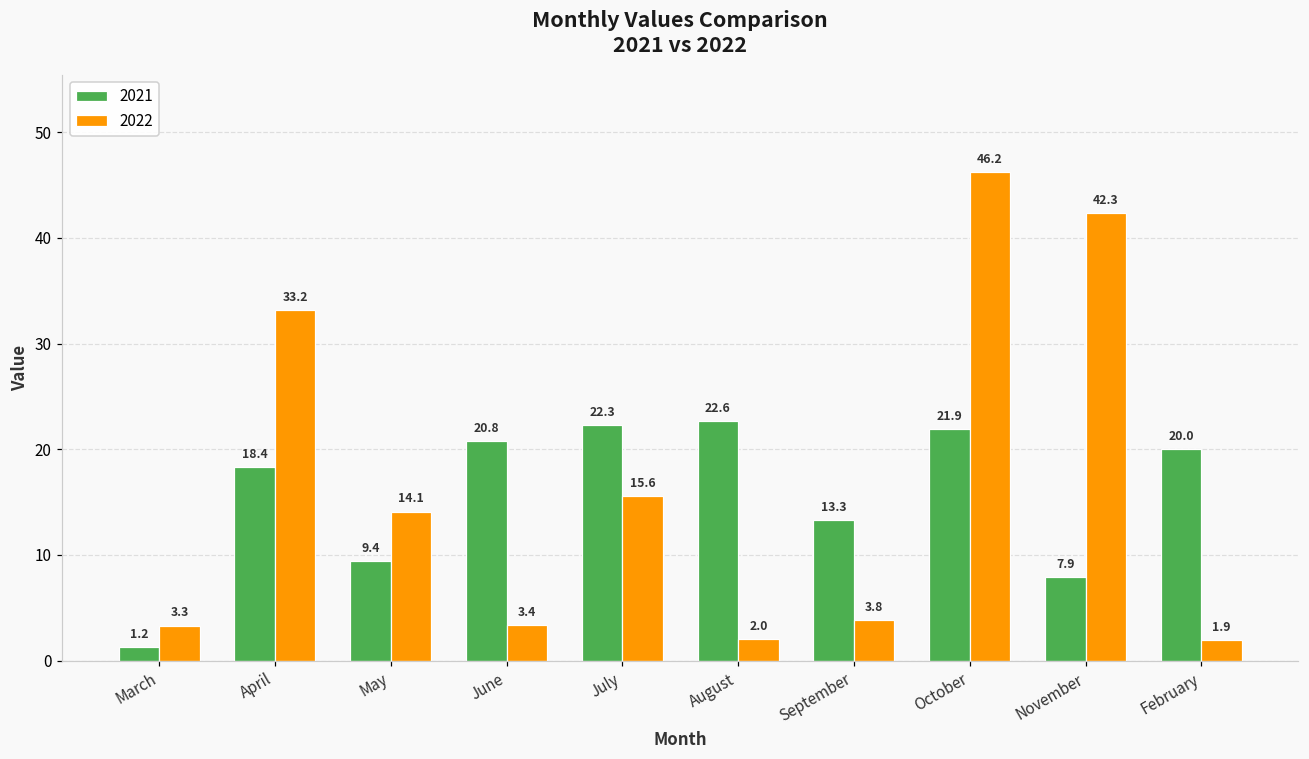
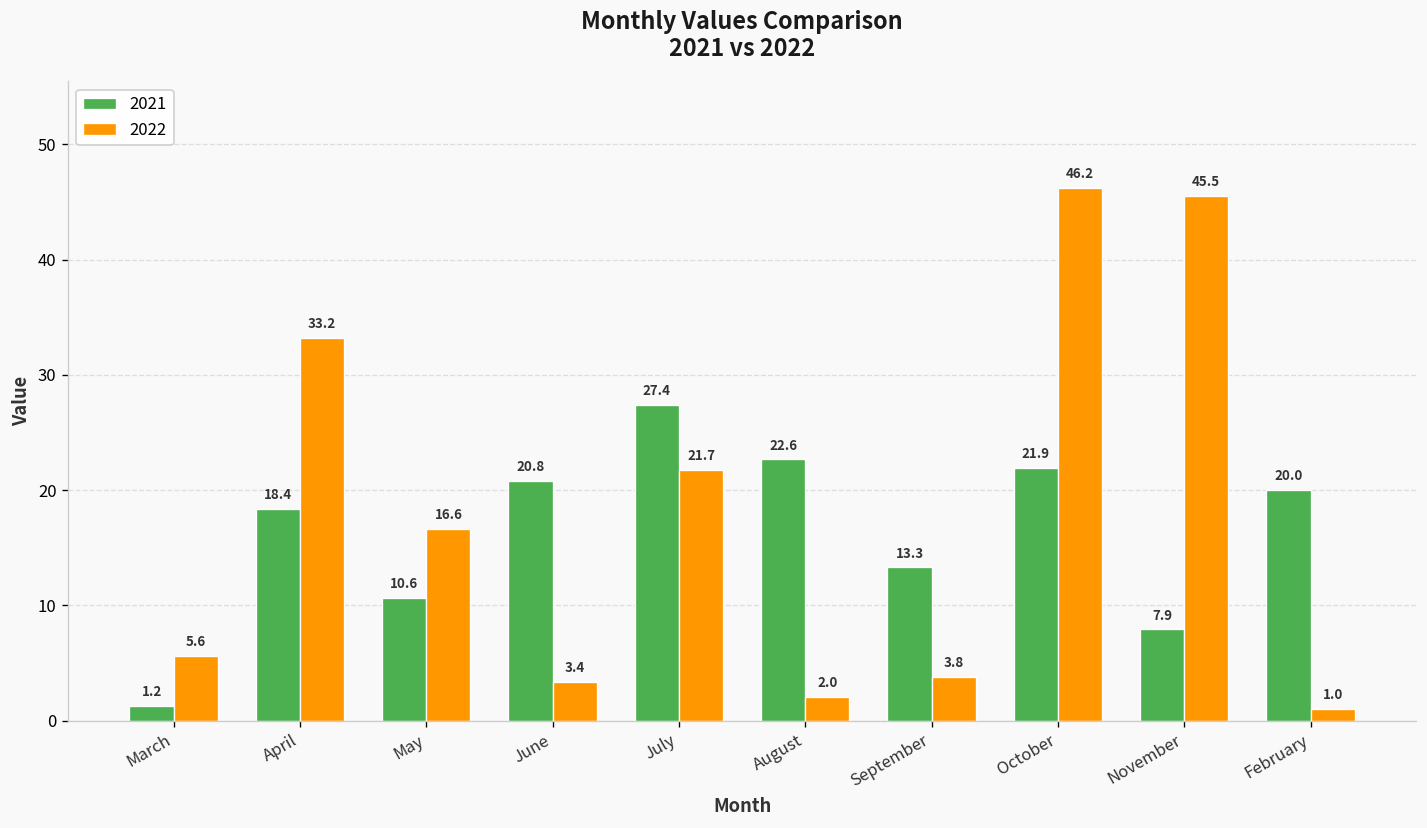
  {
    "2021": {
      "March": 1.2,
      "April": 18.4,
-     "May": 9.4,
+     "May": 10.6,
      "June": 20.8,
-     "July": 22.3,
+     "July": 27.4,
      "August": 22.6,
      "September": 13.3,
      "October": 21.9,
      "November": 7.9,
      "February": 20.0
    },
    "2022": {
-     "March": 3.3,
+     "March": 5.6,
      "April": 33.2,
-     "May": 14.1,
+     "May": 16.6,
      "June": 3.4,
-     "July": 15.6,
+     "July": 21.7,
      "August": 2.0,
      "September": 3.8,
      "October": 46.2,
-     "November": 42.3,
-     "February": 1.9
+     "November": 45.5,
+     "February": 1.0
    }
  }
